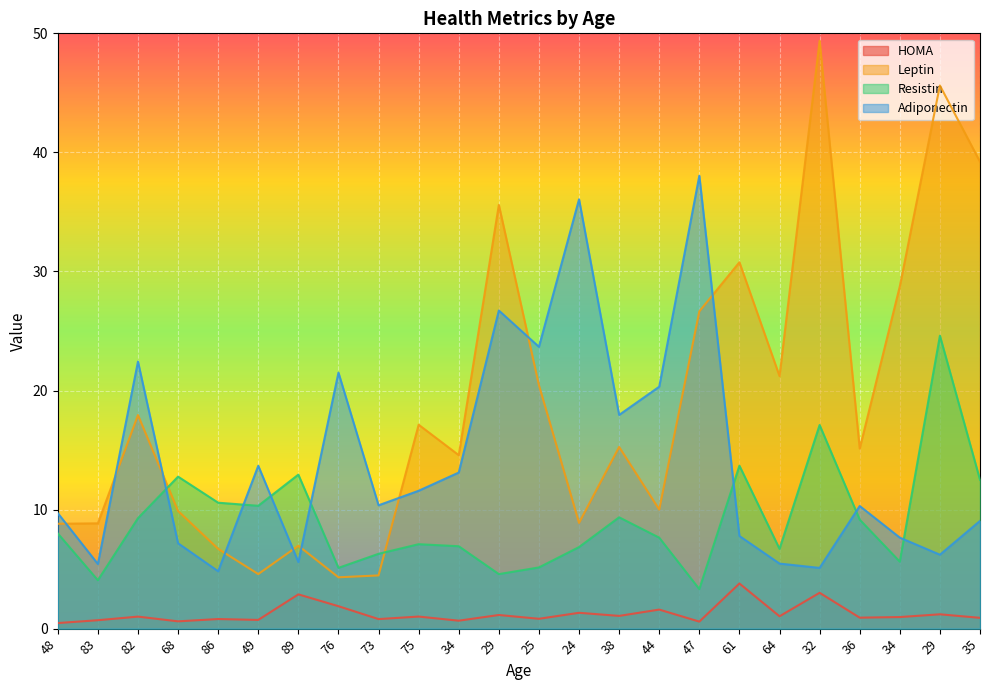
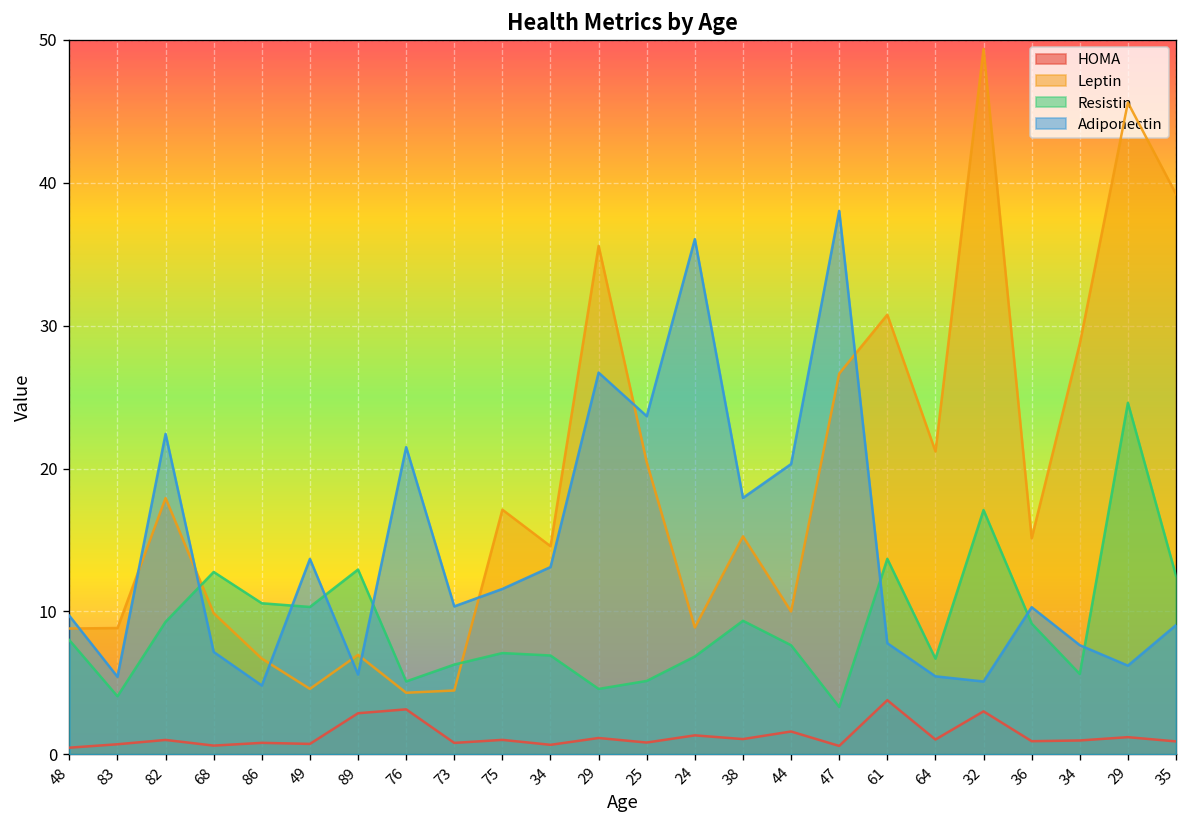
  {
    "HOMA": {
      "48": 0.5,
      "83": 0.7,
      "82": 1.0,
      "68": 0.6,
      "86": 0.8,
      "49": 0.7,
      "89": 2.9,
-     "76": 1.9,
+     "76": 3.2,
      "73": 0.8,
      "75": 1.0,
      "25": 0.8,
      "24": 1.3,
      "38": 1.1,
      "44": 1.6,
      "47": 0.6,
      "61": 3.8,
      "64": 1.0,
      "32": 3.0,
      "36": 0.9,
      "35": 0.9
    },
    "Leptin": {
      "48": 8.8,
      "83": 8.8,
      "82": 17.9,
      "68": 9.9,
      "86": 6.7,
      "49": 4.6,
      "89": 7.0,
      "76": 4.3,
      "73": 4.5,
      "75": 17.1,
      "25": 20.5,
      "24": 8.9,
      "38": 15.3,
      "44": 10.0,
      "47": 26.7,
      "61": 30.8,
      "64": 21.2,
      "32": 49.4,
      "36": 15.1,
      "35": 39.2
    },
    "Resistin": {
      "48": 8.0,
      "83": 4.1,
      "82": 9.3,
      "68": 12.8,
      "86": 10.6,
      "49": 10.3,
      "89": 12.9,
      "76": 5.1,
      "73": 6.3,
      "75": 7.1,
      "25": 5.1,
      "24": 6.9,
      "38": 9.4,
      "44": 7.6,
      "47": 3.3,
      "61": 13.7,
      "64": 6.7,
      "32": 17.1,
      "36": 9.2,
      "35": 12.5
    },
    "Adiponectin": {
      "48": 9.7,
      "83": 5.4,
      "82": 22.4,
      "68": 7.2,
      "86": 4.8,
      "49": 13.7,
      "89": 5.6,
      "76": 21.5,
      "73": 10.4,
      "75": 11.6,
      "25": 23.7,
      "24": 36.1,
      "38": 18.0,
      "44": 20.3,
      "47": 38.0,
      "61": 7.8,
      "64": 5.5,
      "32": 5.1,
      "36": 10.3,
      "35": 9.0
    }
  }
